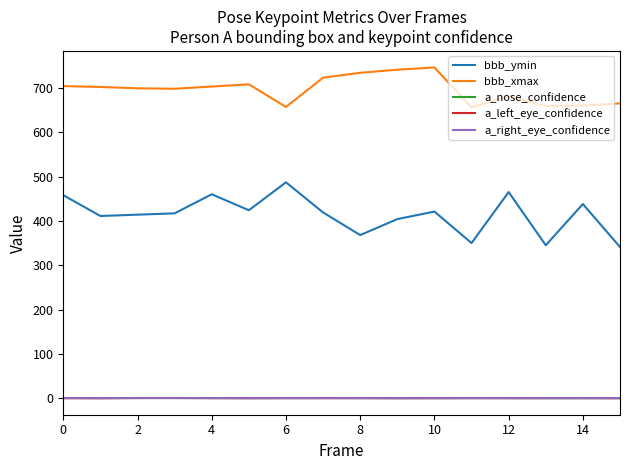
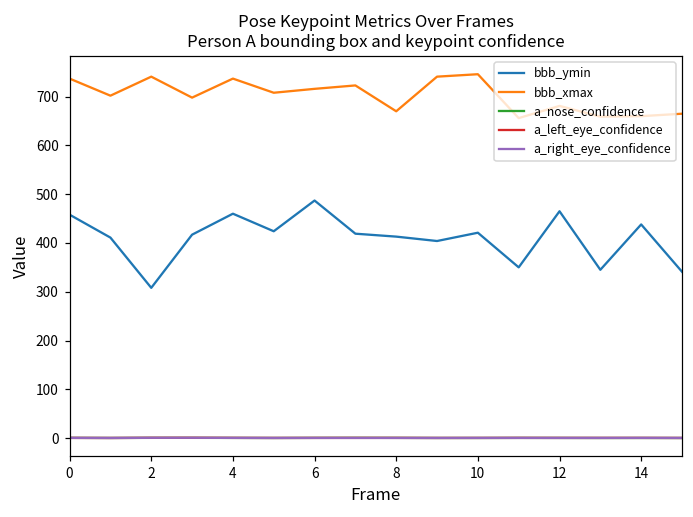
  {
    "bbb_ymin": {
      "0": 460,
-     "2": 410,
+     "2": 310,
      "4": 460,
      "6": 490,
-     "8": 370,
+     "8": 410,
      "10": 420,
      "12": 470,
      "14": 440
    },
    "bbb_xmax": {
-     "0": 700,
-     "2": 700,
-     "4": 700,
-     "6": 660,
-     "8": 730,
+     "0": 740,
+     "2": 740,
+     "4": 740,
+     "6": 720,
+     "8": 670,
      "10": 750
    },
    "a_right_eye_confidence": {
      "0": 0,
      "2": 0,
      "4": 0,
      "6": 0,
      "8": 0,
      "10": 0,
      "12": 0,
      "14": 0
    }
  }
